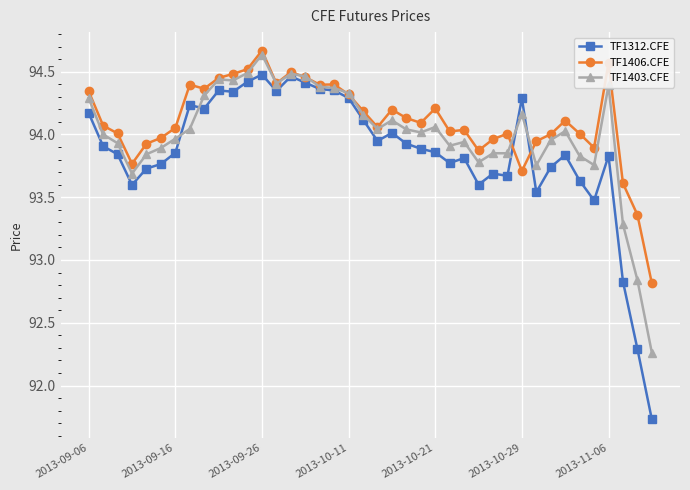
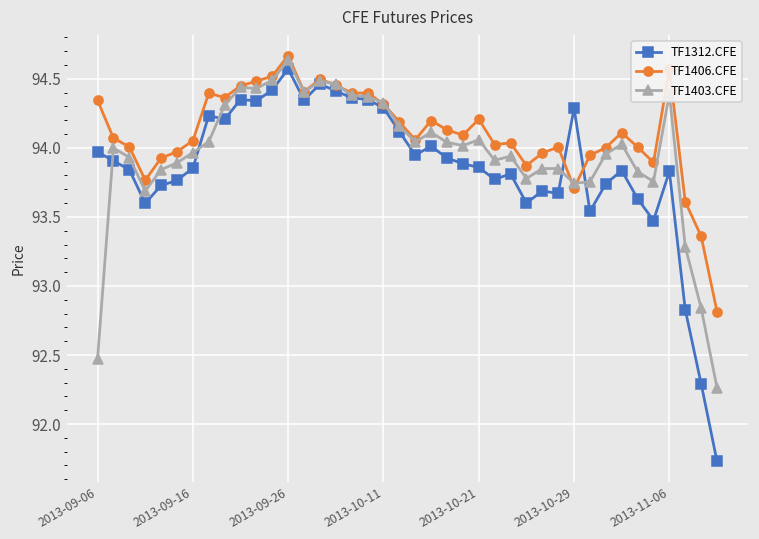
  {
    "TF1312.CFE": {
-     "2013-09-06": 94.17,
+     "2013-09-06": 93.97,
      "2013-09-16": 93.85,
-     "2013-09-26": 94.48,
+     "2013-09-26": 94.57,
      "2013-10-11": 94.29,
      "2013-10-21": 93.86,
      "2013-10-29": 94.29,
      "2013-11-06": 93.83
    },
    "TF1406.CFE": {
      "2013-09-06": 94.34,
      "2013-09-16": 94.05,
      "2013-09-26": 94.67,
      "2013-10-21": 94.21,
      "2013-10-29": 93.71
    },
    "TF1403.CFE": {
-     "2013-09-06": 94.29,
+     "2013-09-06": 92.47,
      "2013-09-16": 93.97,
      "2013-09-26": 94.64,
      "2013-10-21": 94.06,
-     "2013-10-29": 94.16
+     "2013-10-29": 93.74
    }
  }
